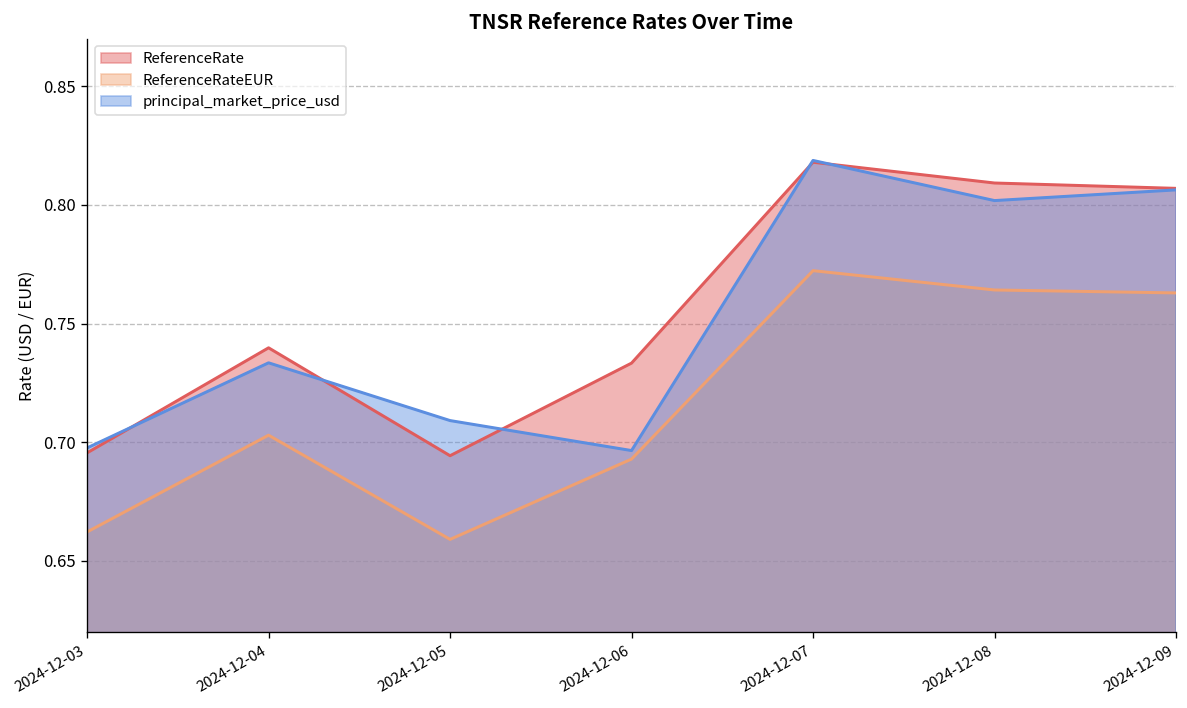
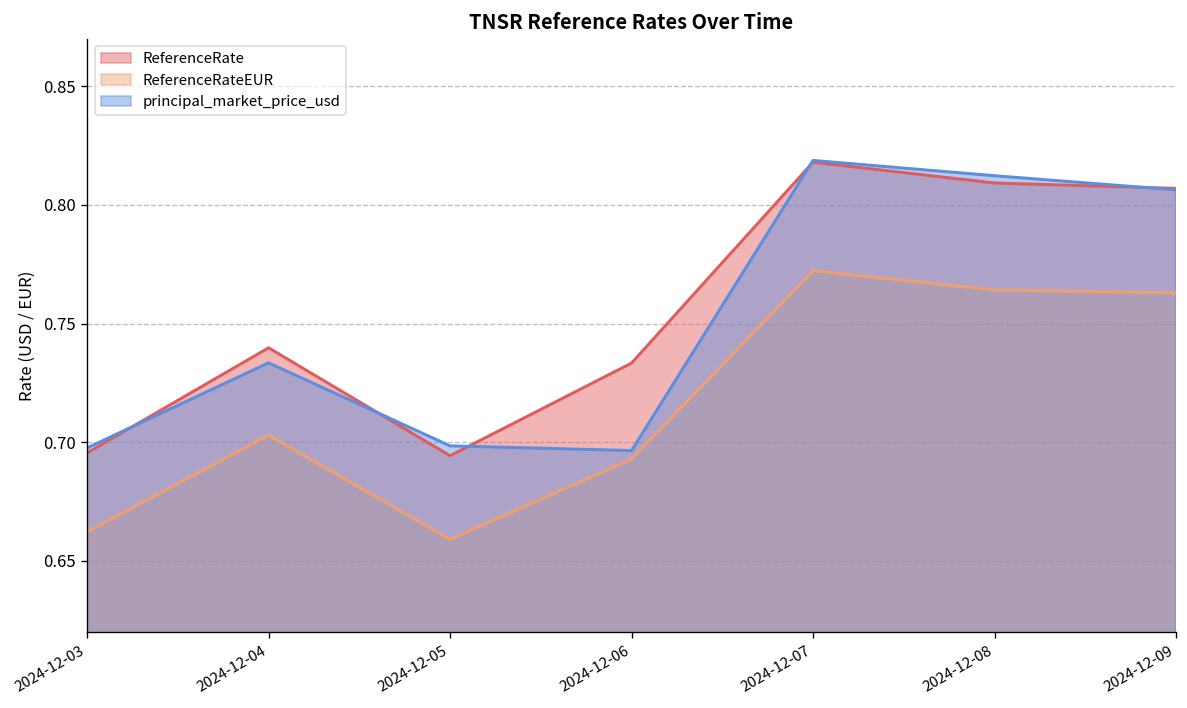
  {
    "principal_market_price_usd": {
      "2024-12-03": 0.698,
      "2024-12-04": 0.733,
-     "2024-12-05": 0.709,
+     "2024-12-05": 0.698,
      "2024-12-06": 0.696,
-     "2024-12-08": 0.802
+     "2024-12-08": 0.812
    }
  }
